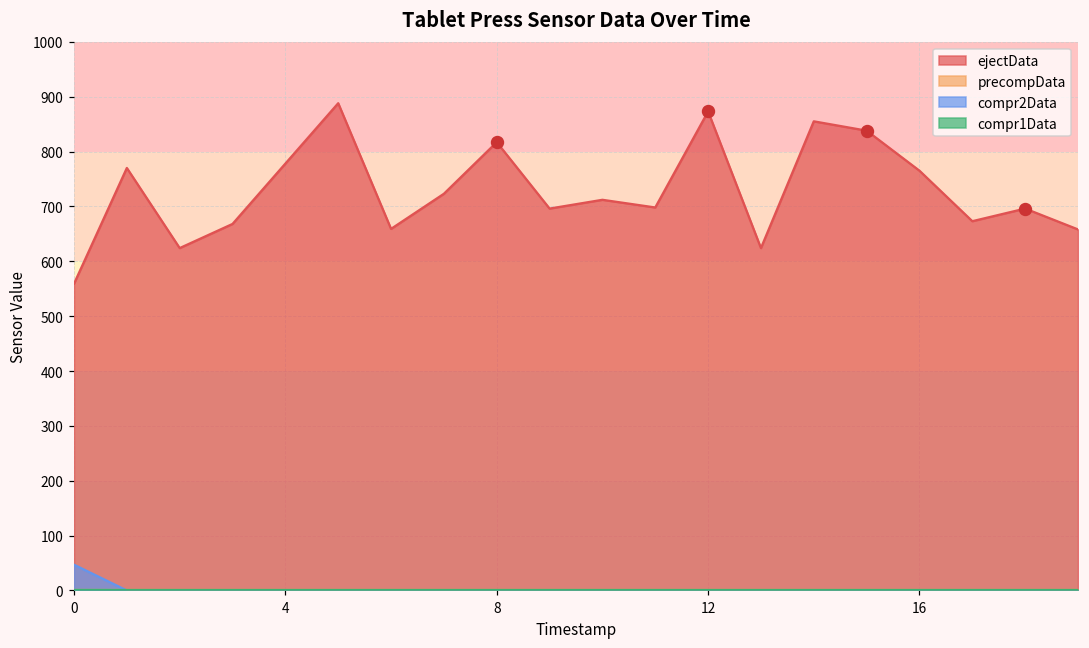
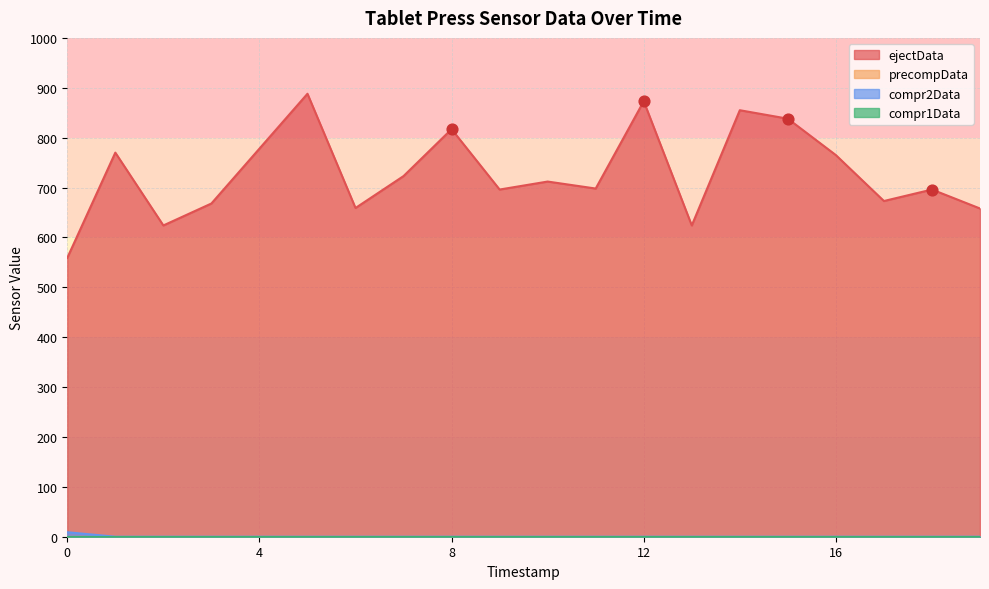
  {
    "compr1Data": {
      "0": 0
    },
    "compr2Data": {
-     "0": 50
+     "0": 10
    }
  }
